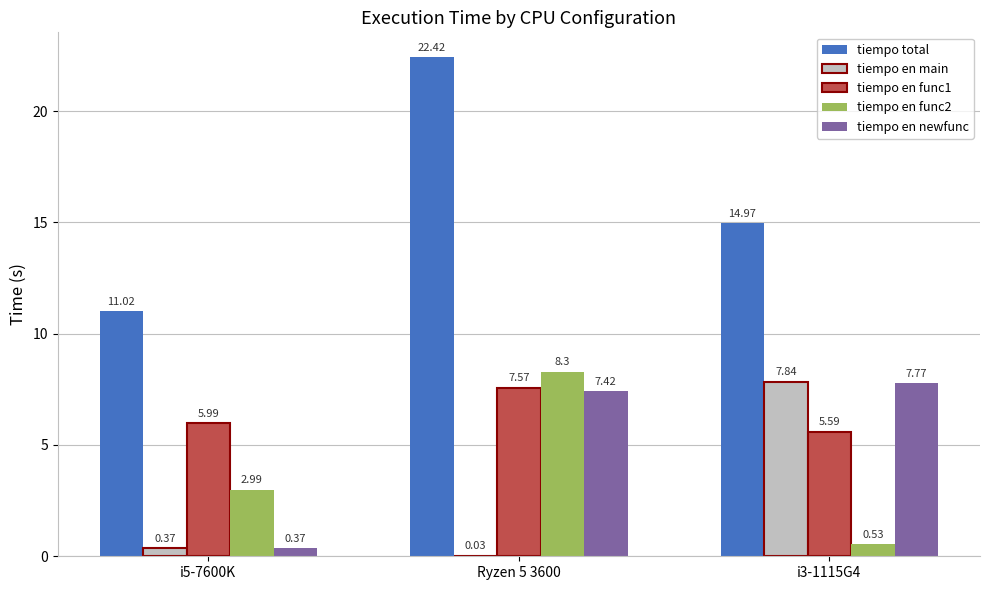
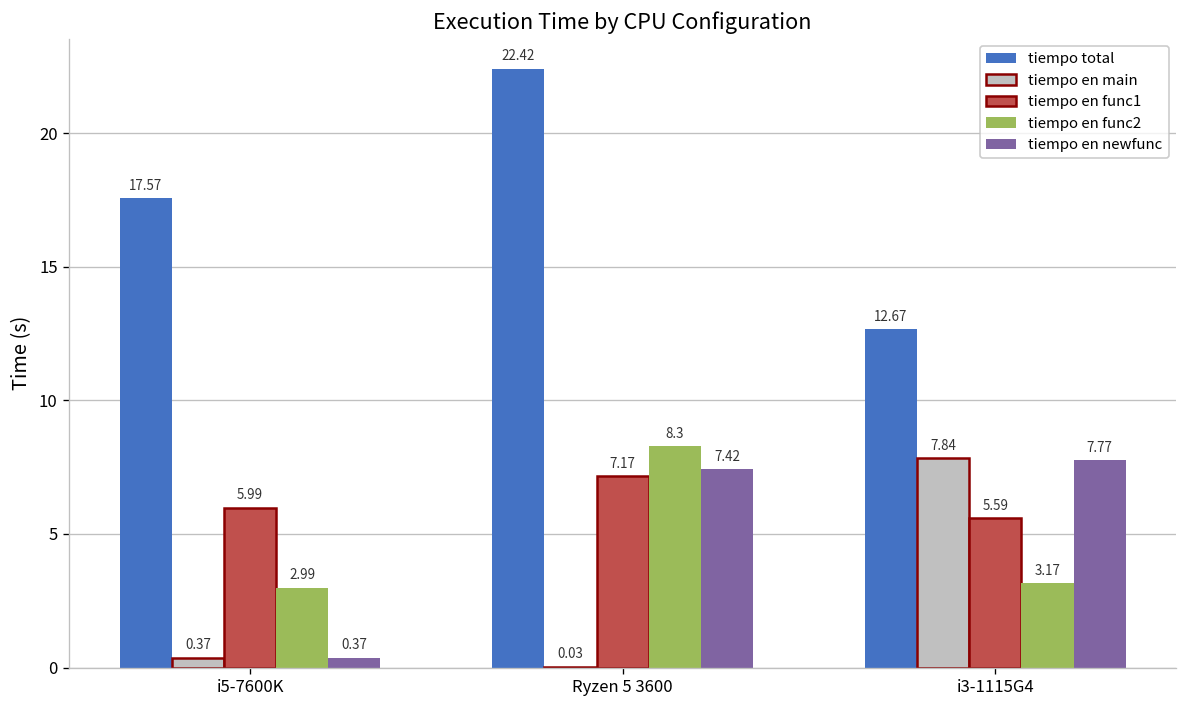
  {
    "tiempo total": {
-     "i5-7600K": 11.02,
+     "i5-7600K": 17.57,
      "Ryzen 5 3600": 22.42,
-     "i3-1115G4": 14.97
+     "i3-1115G4": 12.67
    },
    "tiempo en main": {
      "i5-7600K": 0.37,
      "Ryzen 5 3600": 0.03,
      "i3-1115G4": 7.84
    },
    "tiempo en func1": {
      "i5-7600K": 5.99,
-     "Ryzen 5 3600": 7.57,
+     "Ryzen 5 3600": 7.17,
      "i3-1115G4": 5.59
    },
    "tiempo en func2": {
      "i5-7600K": 2.99,
      "Ryzen 5 3600": 8.3,
-     "i3-1115G4": 0.53
+     "i3-1115G4": 3.17
    },
    "tiempo en newfunc": {
      "i5-7600K": 0.37,
      "Ryzen 5 3600": 7.42,
      "i3-1115G4": 7.77
    }
  }
